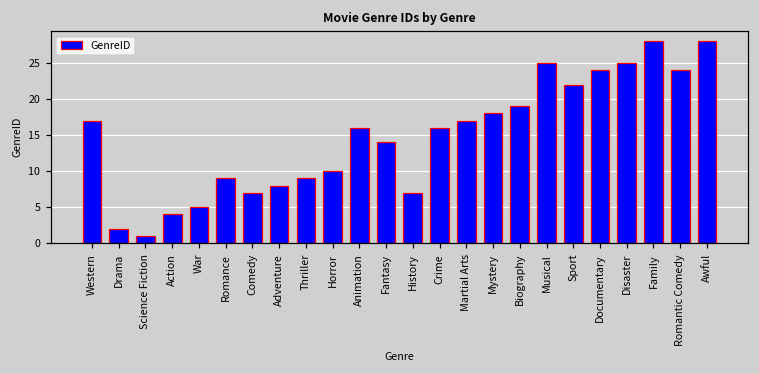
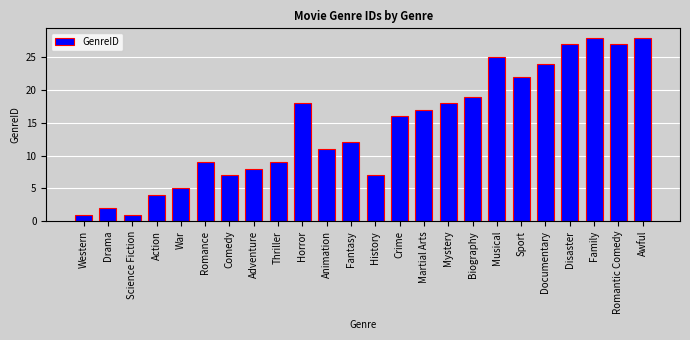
  {
-   "Western": 17,
+   "Western": 1,
    "Drama": 2,
    "Science Fiction": 1,
    "Action": 4,
    "War": 5,
    "Romance": 9,
    "Comedy": 7,
    "Adventure": 8,
    "Thriller": 9,
-   "Horror": 10,
-   "Animation": 16,
-   "Fantasy": 14,
+   "Horror": 18,
+   "Animation": 11,
+   "Fantasy": 12,
    "History": 7,
    "Crime": 16,
    "Martial Arts": 17,
    "Mystery": 18,
    "Biography": 19,
    "Musical": 25,
    "Sport": 22,
    "Documentary": 24,
-   "Disaster": 25,
+   "Disaster": 27,
    "Family": 28,
-   "Romantic Comedy": 24,
+   "Romantic Comedy": 27,
    "Awful": 28
  }
